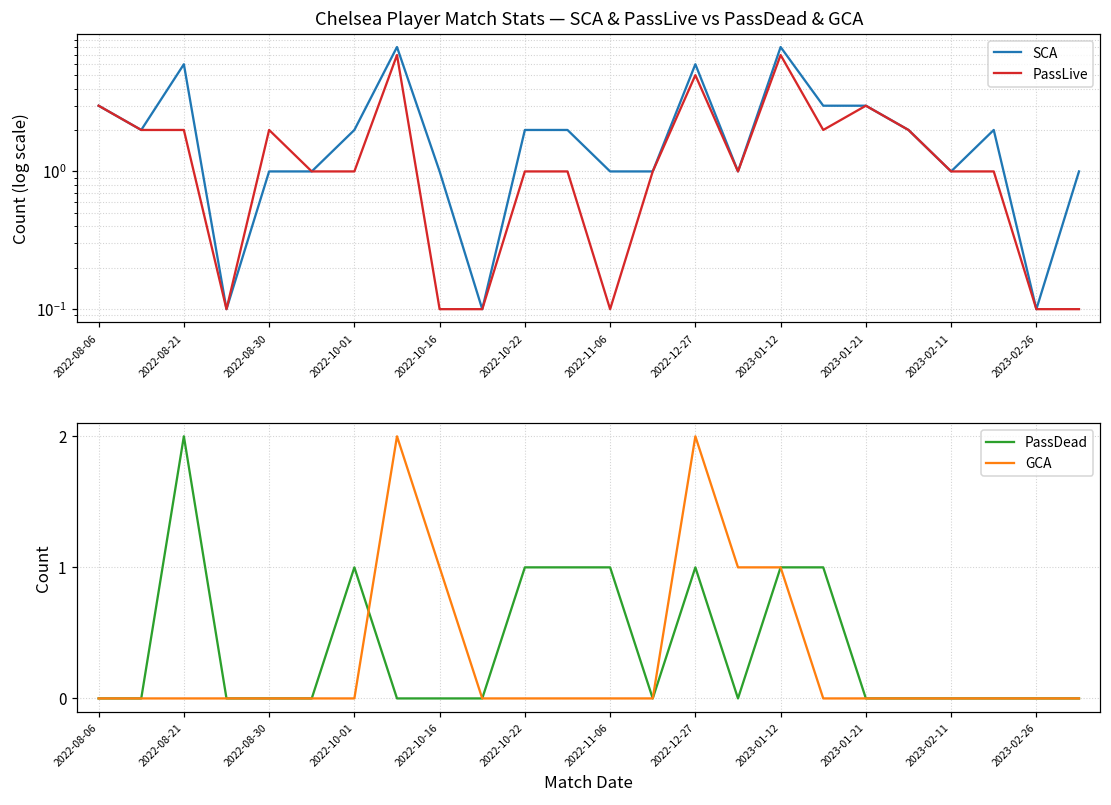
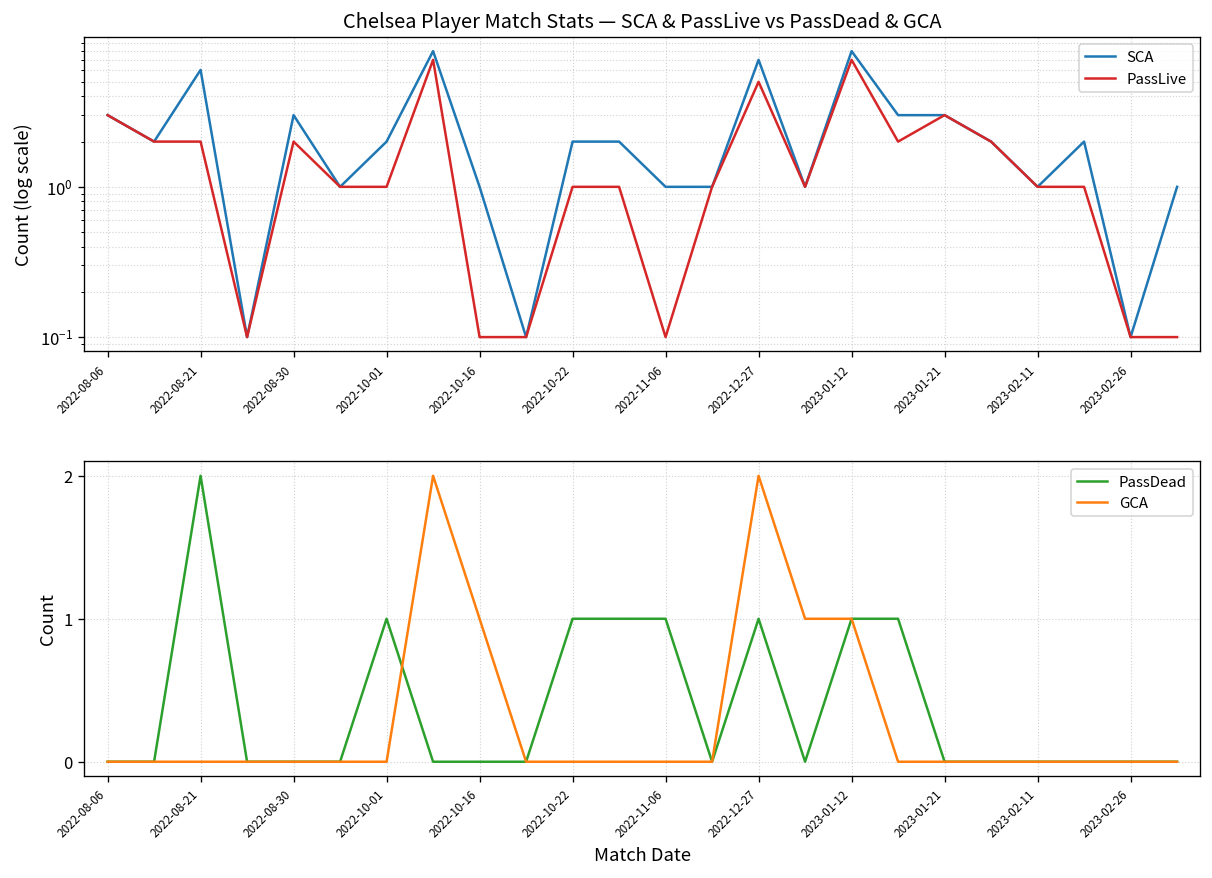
  {
    "Chelsea Player Match Stats — SCA & PassLive vs PassDead & GCA": {
      "SCA": {
        "2022-08-21": 6,
-       "2022-08-30": 1,
+       "2022-08-30": 3,
        "2022-10-01": 2,
        "2022-10-16": 1,
        "2022-10-22": 2,
        "2022-11-06": 1,
-       "2022-12-27": 6,
+       "2022-12-27": 7,
        "2023-01-12": 8
      },
      "PassLive": {
        "2022-08-21": 2,
        "2022-08-30": 2,
        "2022-10-01": 1,
        "2022-10-16": 0.10,
        "2022-10-22": 1,
        "2022-11-06": 0.10,
        "2022-12-27": 5,
        "2023-01-12": 7
      }
    }
  }
